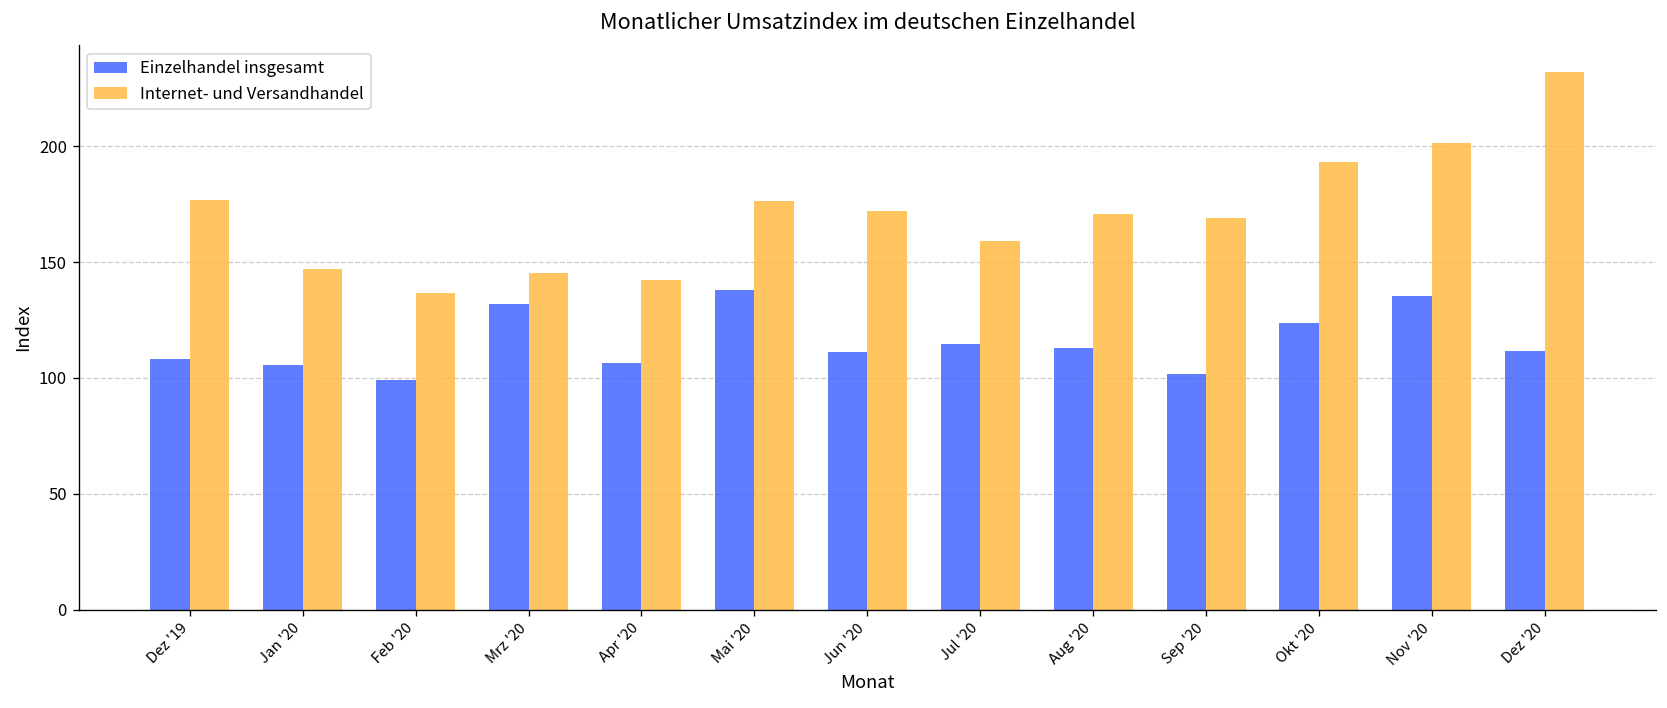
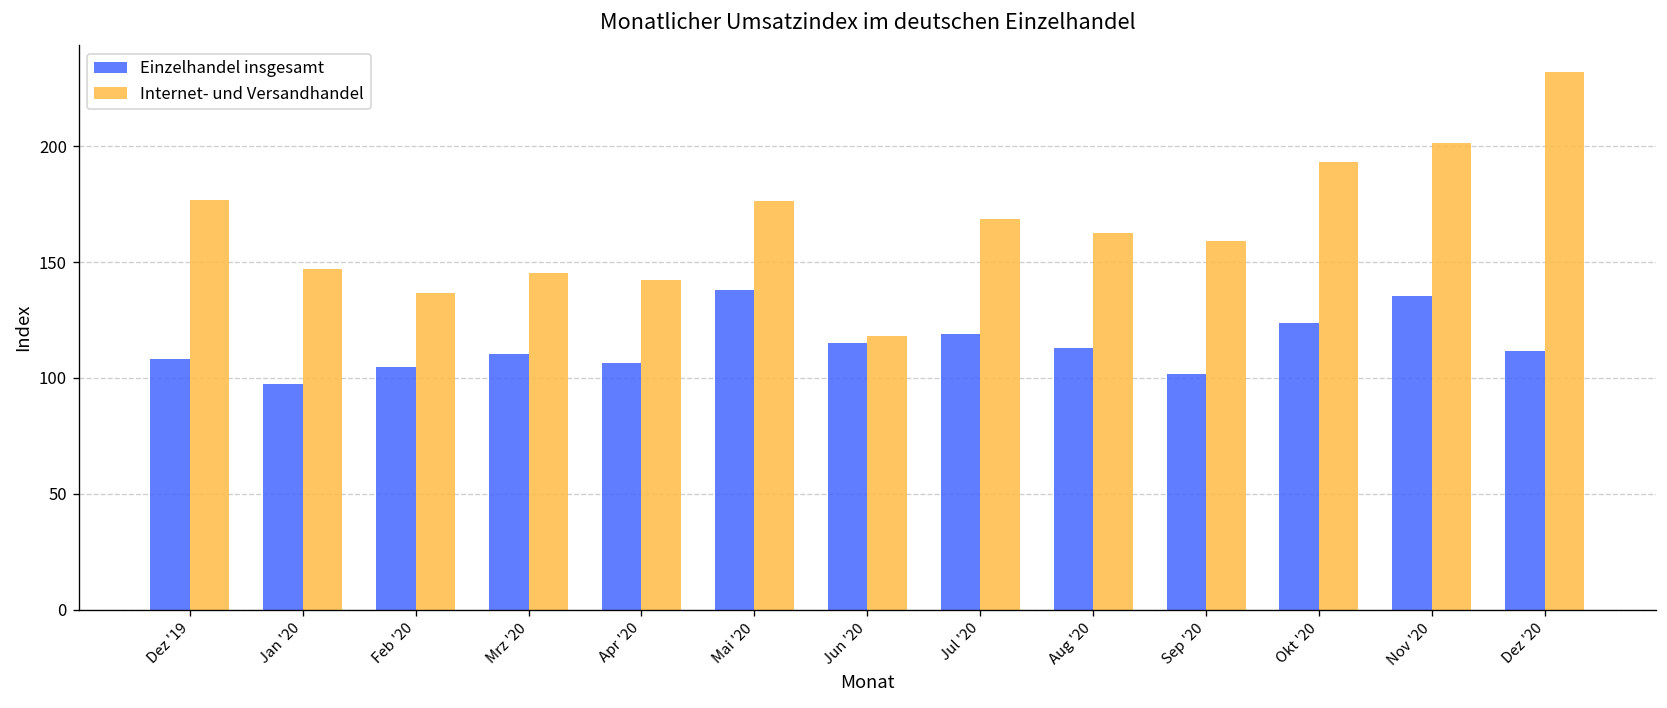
  {
    "Einzelhandel insgesamt": {
      "Dez '19": 108,
-     "Jan '20": 105,
-     "Feb '20": 99,
-     "Mrz '20": 132,
+     "Jan '20": 98,
+     "Feb '20": 105,
+     "Mrz '20": 111,
      "Apr '20": 107,
      "Mai '20": 138,
-     "Jun '20": 111,
-     "Jul '20": 115,
+     "Jun '20": 115,
+     "Jul '20": 119,
      "Aug '20": 113,
      "Sep '20": 102,
      "Okt '20": 124,
      "Nov '20": 135,
      "Dez '20": 112
    },
    "Internet- und Versandhandel": {
      "Dez '19": 177,
      "Jan '20": 147,
      "Feb '20": 137,
      "Mrz '20": 145,
      "Apr '20": 142,
      "Mai '20": 176,
-     "Jun '20": 172,
-     "Jul '20": 159,
-     "Aug '20": 171,
-     "Sep '20": 169,
+     "Jun '20": 118,
+     "Jul '20": 169,
+     "Aug '20": 163,
+     "Sep '20": 159,
      "Okt '20": 193,
      "Nov '20": 202,
      "Dez '20": 232
    }
  }
